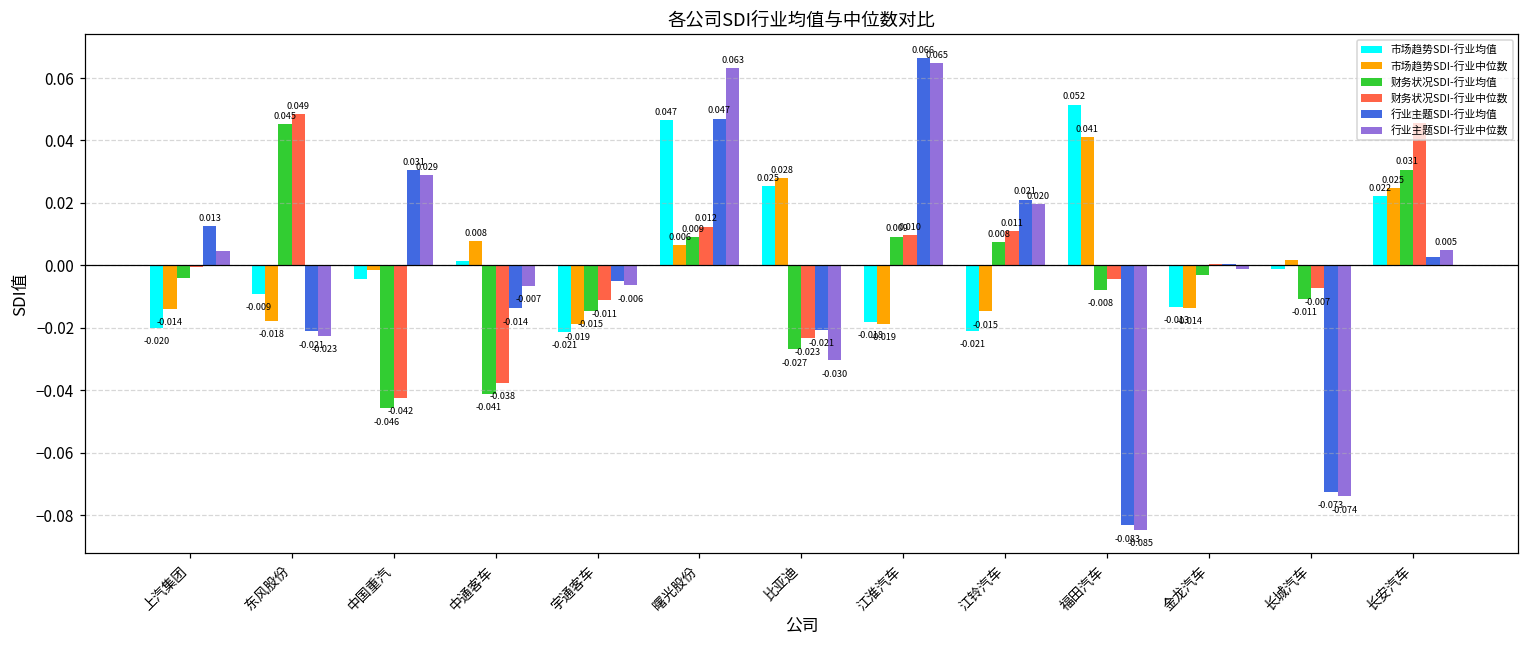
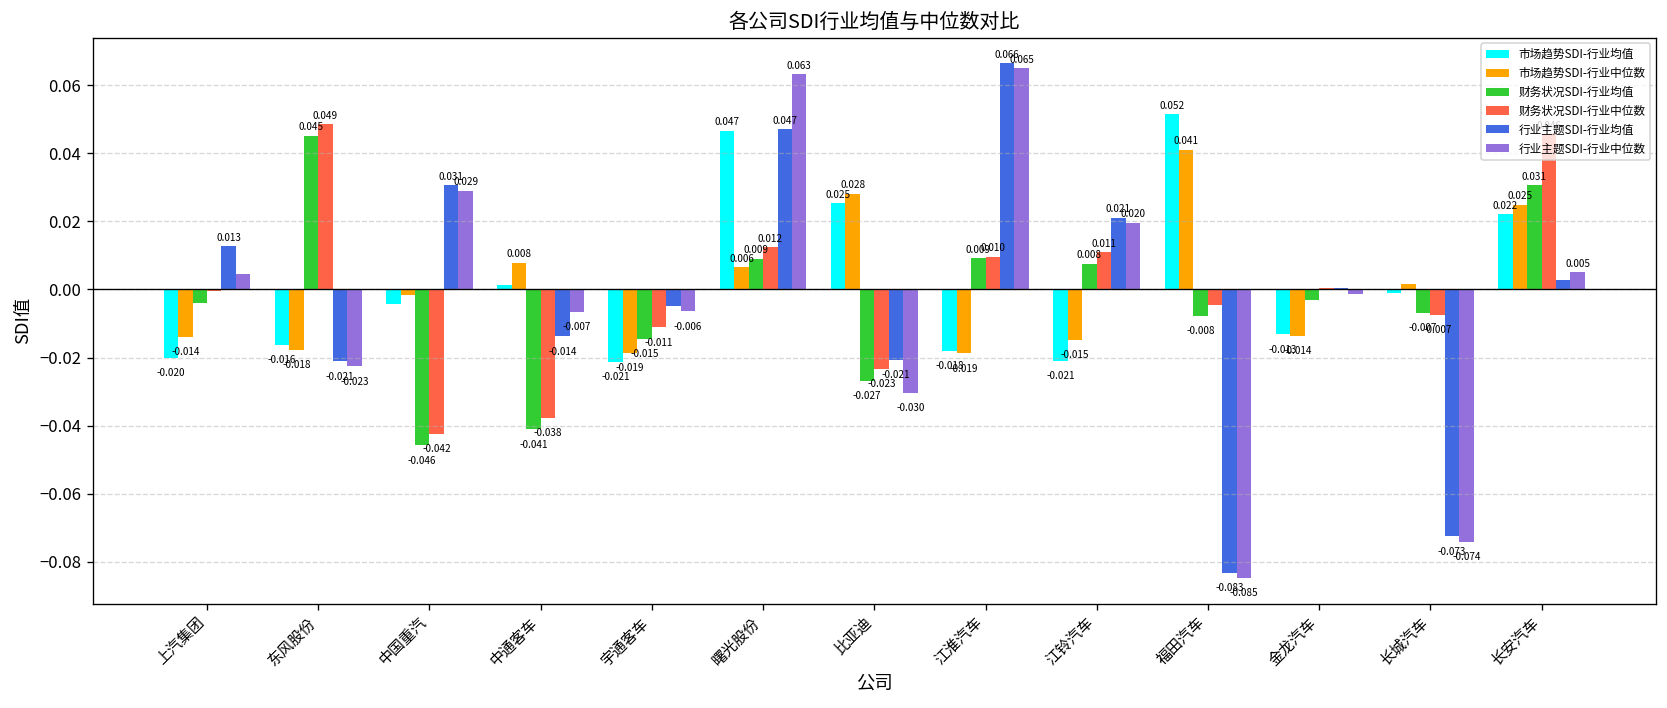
  {
    "市场趋势SDI-行业均值": {
      "上汽集团": -0.020,
-     "东风股份": -0.009,
+     "东风股份": -0.016,
      "宇通客车": -0.021,
      "曙光股份": 0.047,
      "比亚迪": 0.025,
      "江铃汽车": -0.021,
      "福田汽车": 0.052,
      "长安汽车": 0.022
    },
    "市场趋势SDI-行业中位数": {
      "上汽集团": -0.014,
      "中通客车": 0.008,
      "宇通客车": -0.019,
      "曙光股份": 0.006,
      "比亚迪": 0.028,
      "江铃汽车": -0.015,
      "福田汽车": 0.041,
      "长安汽车": 0.025
    },
    "财务状况SDI-行业均值": {
      "东风股份": 0.045,
      "中国重汽": -0.046,
      "中通客车": -0.041,
      "宇通客车": -0.015,
      "曙光股份": 0.009,
      "比亚迪": -0.027,
      "江铃汽车": 0.008,
      "福田汽车": -0.008,
-     "长城汽车": -0.011,
+     "长城汽车": -0.007,
      "长安汽车": 0.031
    },
    "财务状况SDI-行业中位数": {
      "东风股份": 0.049,
      "中国重汽": -0.042,
      "中通客车": -0.038,
      "宇通客车": -0.011,
      "曙光股份": 0.012,
      "比亚迪": -0.023,
      "江铃汽车": 0.011
    },
    "行业主题SDI-行业均值": {
      "上汽集团": 0.013,
      "中通客车": -0.014,
      "曙光股份": 0.047,
      "比亚迪": -0.021
    },
    "行业主题SDI-行业中位数": {
      "中通客车": -0.007,
      "宇通客车": -0.006,
      "曙光股份": 0.063,
      "比亚迪": -0.030,
      "长安汽车": 0.005
    }
  }
